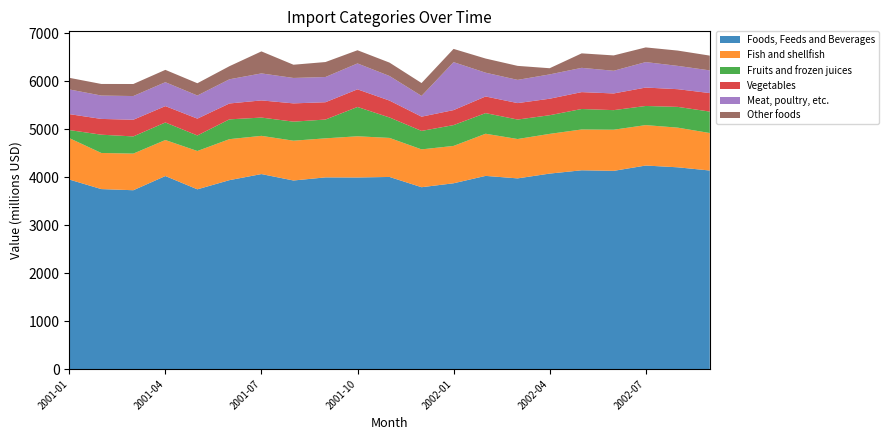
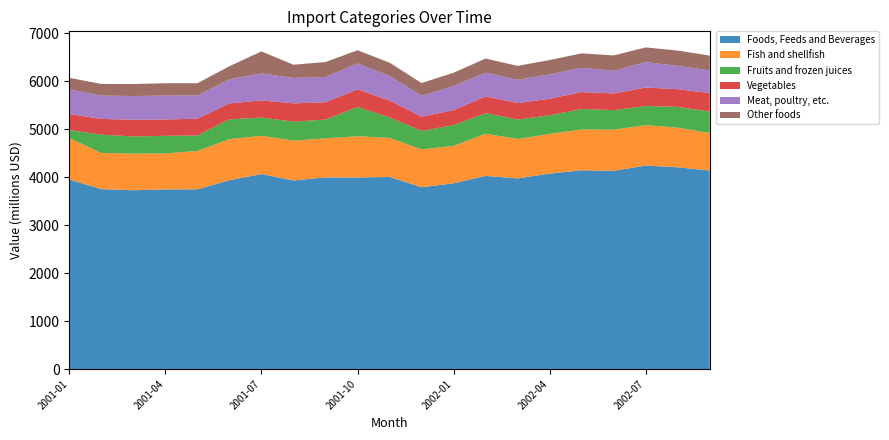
  {
    "Foods, Feeds and Beverages": {
      "2001-01": 4000,
-     "2001-04": 4000,
+     "2001-04": 3700,
      "2001-07": 4100,
      "2001-10": 4000,
      "2002-01": 3900,
      "2002-04": 4100,
      "2002-07": 4200
    },
    "Fish and shellfish": {
      "2001-01": 900,
      "2001-04": 800,
      "2001-07": 800,
      "2001-10": 900,
      "2002-01": 800,
      "2002-04": 800,
      "2002-07": 800
    },
    "Fruits and frozen juices": {
      "2001-01": 200,
      "2001-04": 400,
      "2001-07": 400,
      "2001-10": 600,
      "2002-01": 400,
      "2002-04": 400,
      "2002-07": 400
    },
    "Vegetables": {
      "2001-01": 300,
      "2001-04": 300,
      "2001-07": 400,
      "2001-10": 400,
      "2002-01": 300,
      "2002-04": 300,
      "2002-07": 400
    },
    "Meat, poultry, etc.": {
      "2001-01": 500,
      "2001-04": 500,
      "2001-07": 600,
      "2001-10": 500,
-     "2002-01": 1000,
+     "2002-01": 500,
      "2002-04": 500,
      "2002-07": 500
    },
    "Other foods": {
      "2001-01": 200,
      "2001-04": 300,
      "2001-07": 500,
      "2001-10": 300,
      "2002-01": 300,
-     "2002-04": 100,
+     "2002-04": 300,
      "2002-07": 300
    }
  }
